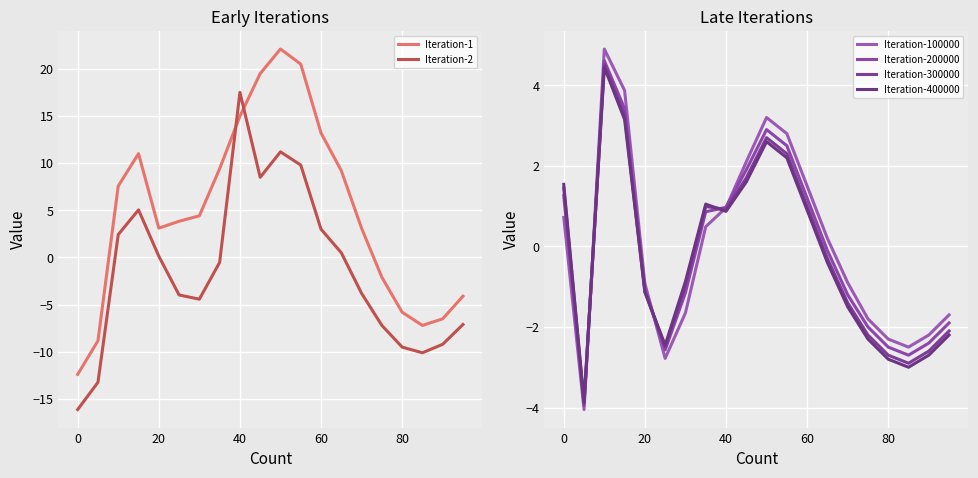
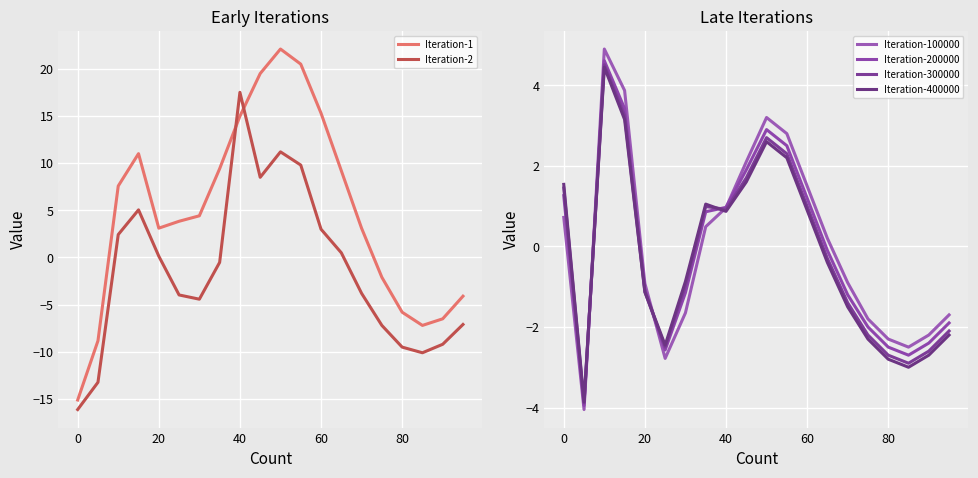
  {
    "Early Iterations": {
      "Iteration-1": {
-       "0": -12,
+       "0": -15,
        "20": 3,
        "40": 15,
-       "60": 13,
+       "60": 15,
        "80": -6
      },
      "Iteration-2": {
        "0": -16,
        "20": 0,
        "40": 18,
        "60": 3,
        "80": -10
      }
    }
  }
